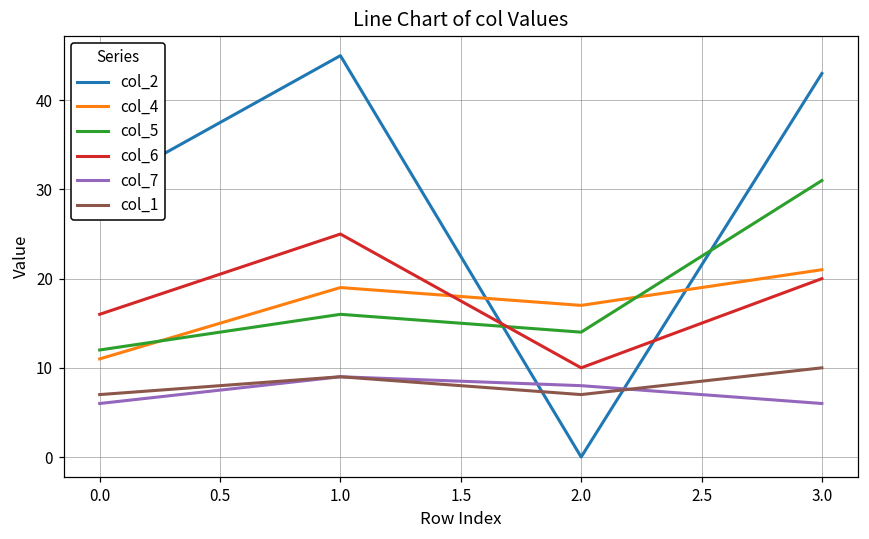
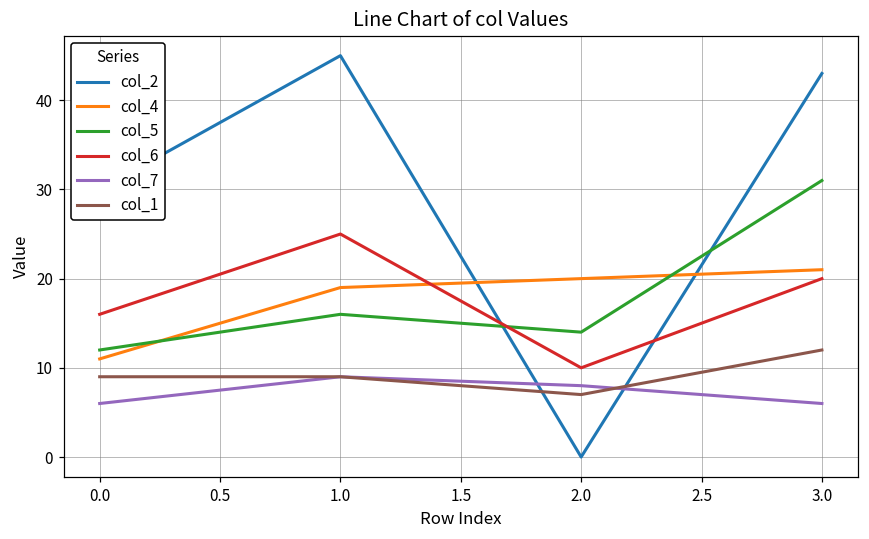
  {
    "col_2": {
      "1.0": 45,
      "2.0": 0,
      "3.0": 43
    },
    "col_4": {
      "0.0": 11,
      "1.0": 19,
-     "2.0": 17,
+     "2.0": 20,
      "3.0": 21
    },
    "col_5": {
      "0.0": 12,
      "1.0": 16,
      "2.0": 14,
      "3.0": 31
    },
    "col_6": {
      "0.0": 16,
      "1.0": 25,
      "2.0": 10,
      "3.0": 20
    },
    "col_7": {
      "0.0": 6,
      "2.0": 8,
      "3.0": 6
    },
    "col_1": {
-     "0.0": 7,
+     "0.0": 9,
      "2.0": 7,
-     "3.0": 10
+     "3.0": 12
    }
  }
